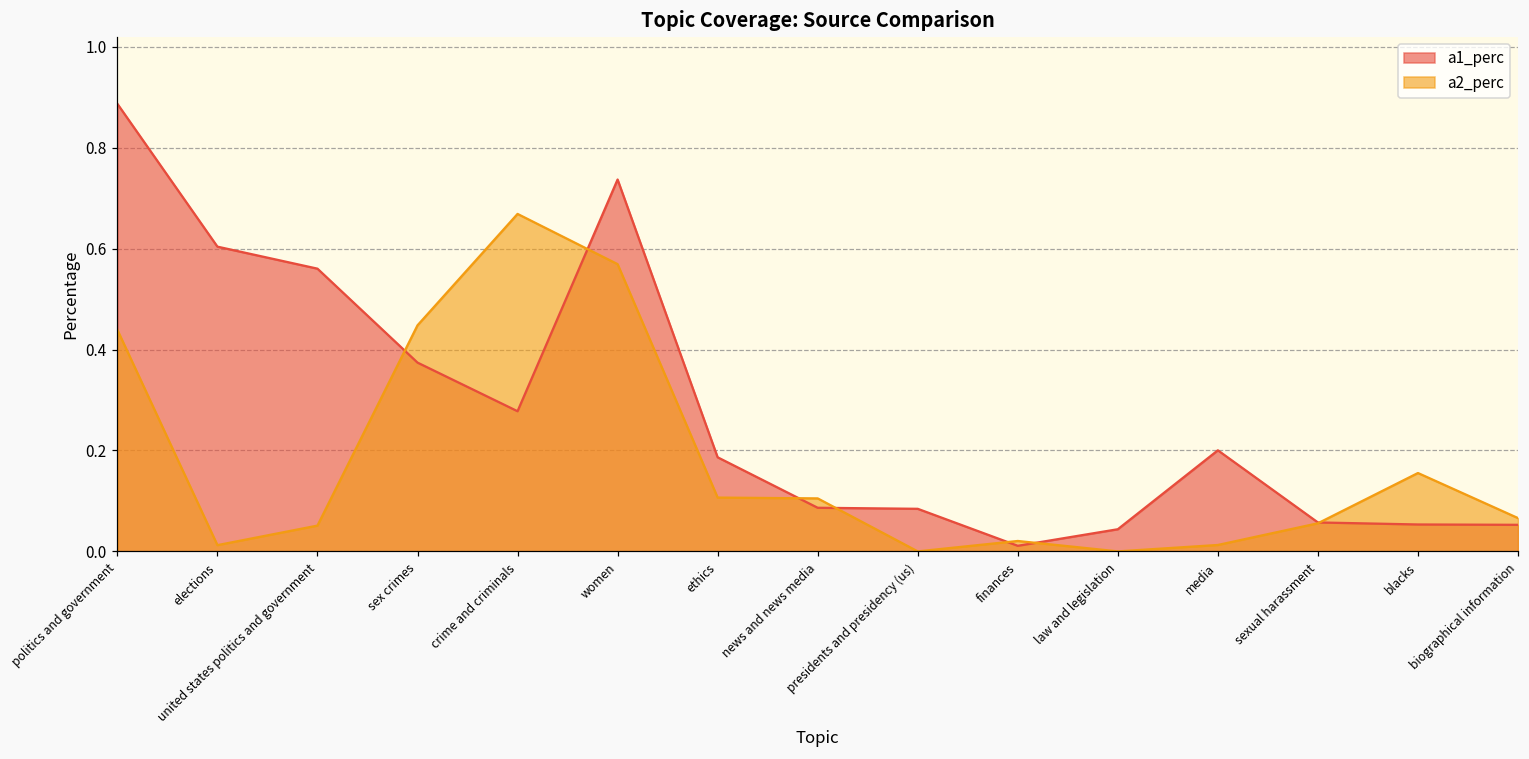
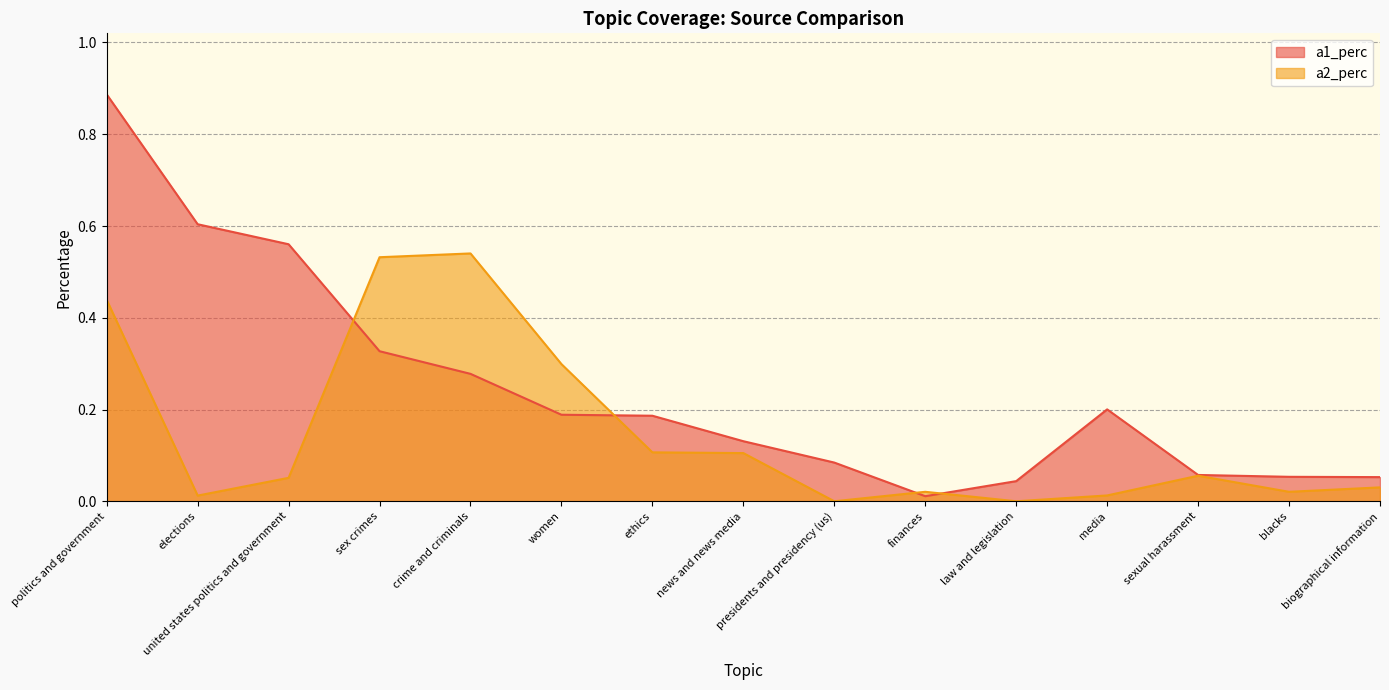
  {
    "a1_perc": {
      "politics and government": 0.89,
      "elections": 0.60,
      "united states politics and government": 0.56,
-     "sex crimes": 0.37,
+     "sex crimes": 0.33,
      "crime and criminals": 0.28,
-     "women": 0.74,
+     "women": 0.19,
      "ethics": 0.19,
-     "news and news media": 0.09,
+     "news and news media": 0.13,
      "presidents and presidency (us)": 0.08,
      "finances": 0.01,
      "law and legislation": 0.04,
      "media": 0.20,
      "blacks": 0.05,
      "biographical information": 0.05
    },
    "a2_perc": {
      "politics and government": 0.44,
      "elections": 0.01,
      "united states politics and government": 0.05,
-     "sex crimes": 0.45,
-     "crime and criminals": 0.67,
-     "women": 0.57,
+     "sex crimes": 0.53,
+     "crime and criminals": 0.54,
+     "women": 0.30,
      "ethics": 0.11,
      "news and news media": 0.11,
      "presidents and presidency (us)": 0.00,
      "finances": 0.02,
      "law and legislation": 0.00,
      "media": 0.01,
-     "blacks": 0.16,
-     "biographical information": 0.07
+     "blacks": 0.02,
+     "biographical information": 0.03
    }
  }
